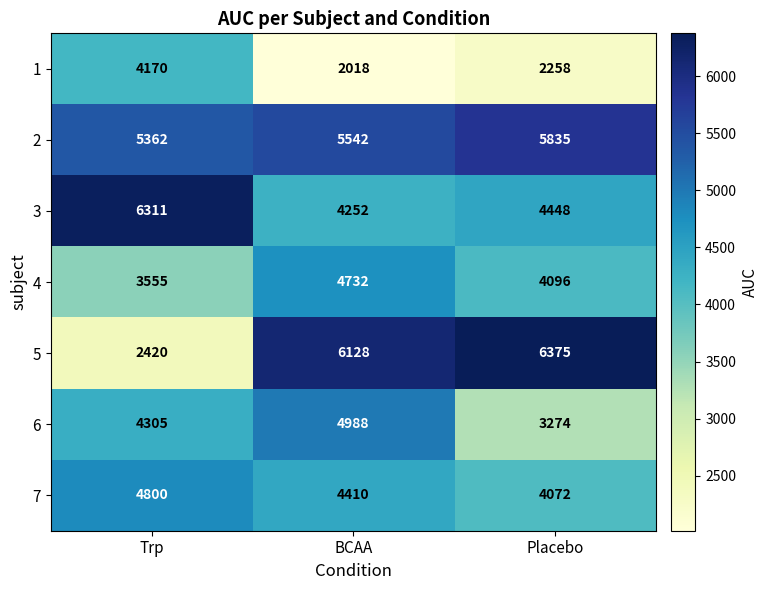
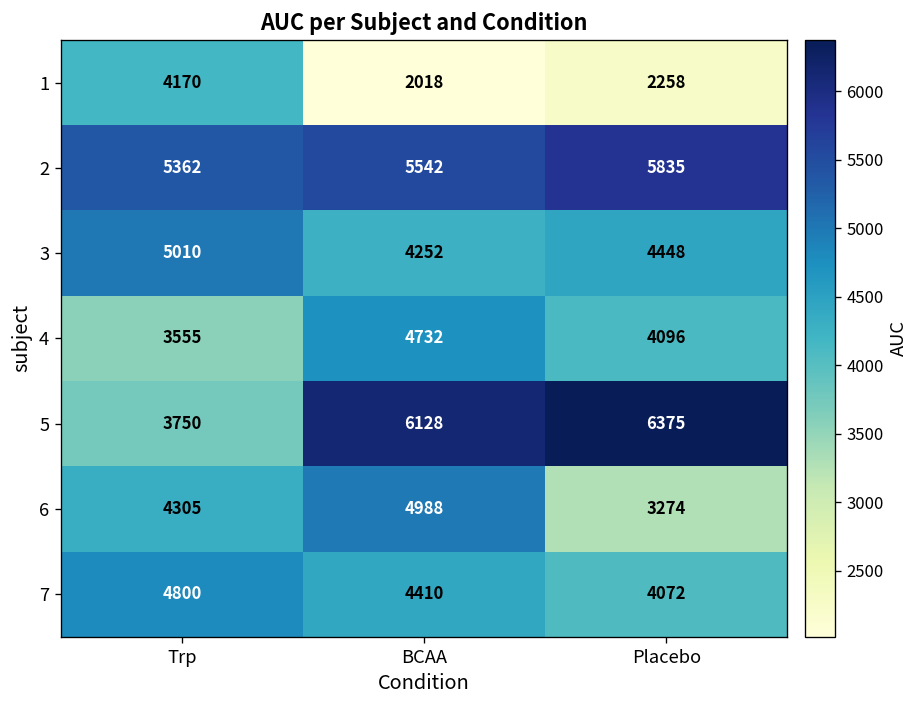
  {
    "1": {
      "Trp": 4170,
      "BCAA": 2018,
      "Placebo": 2258
    },
    "2": {
      "Trp": 5362,
      "BCAA": 5542,
      "Placebo": 5835
    },
    "3": {
-     "Trp": 6311,
+     "Trp": 5010,
      "BCAA": 4252,
      "Placebo": 4448
    },
    "4": {
      "Trp": 3555,
      "BCAA": 4732,
      "Placebo": 4096
    },
    "5": {
-     "Trp": 2420,
+     "Trp": 3750,
      "BCAA": 6128,
      "Placebo": 6375
    },
    "6": {
      "Trp": 4305,
      "BCAA": 4988,
      "Placebo": 3274
    },
    "7": {
      "Trp": 4800,
      "BCAA": 4410,
      "Placebo": 4072
    }
  }
